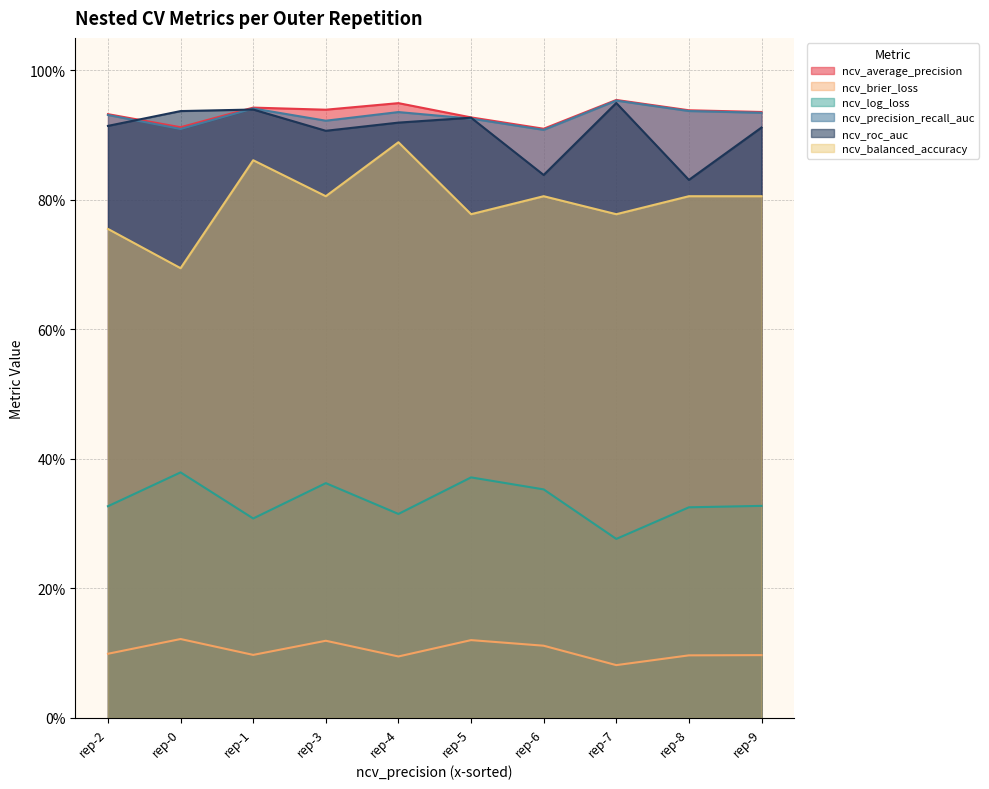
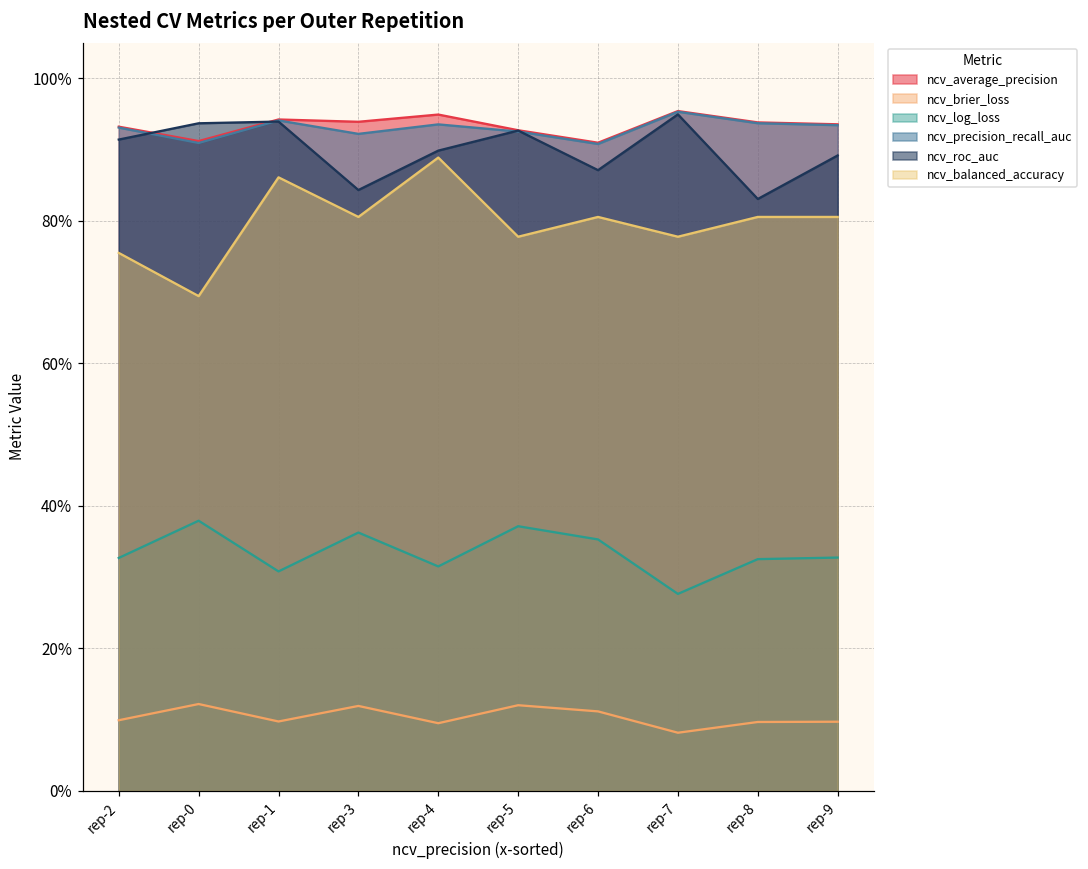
  {
    "ncv_average_precision": {
      "rep-3": "94%",
      "rep-4": "95%"
    },
    "ncv_roc_auc": {
      "rep-2": "91%",
      "rep-0": "94%",
-     "rep-3": "91%",
-     "rep-4": "92%",
-     "rep-6": "84%",
+     "rep-3": "84%",
+     "rep-4": "90%",
+     "rep-6": "87%",
      "rep-8": "83%",
-     "rep-9": "91%"
+     "rep-9": "89%"
    }
  }
